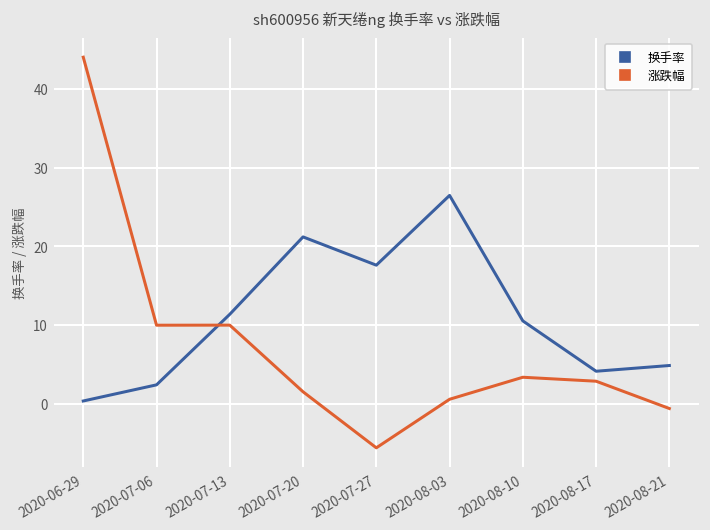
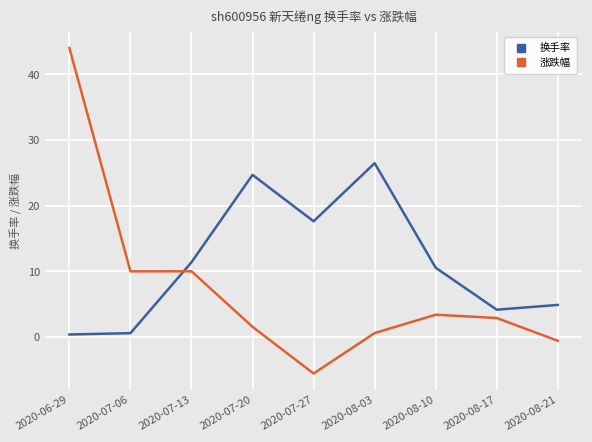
  {
    "换手率": {
      "2020-06-29": 0,
-     "2020-07-06": 2,
+     "2020-07-06": 1,
      "2020-07-13": 11,
-     "2020-07-20": 21,
+     "2020-07-20": 25,
      "2020-07-27": 18,
      "2020-08-03": 26,
      "2020-08-10": 11,
      "2020-08-17": 4,
      "2020-08-21": 5
    },
    "涨跌幅": {
      "2020-06-29": 44,
      "2020-07-06": 10,
      "2020-07-13": 10,
      "2020-07-20": 2,
      "2020-07-27": -6,
      "2020-08-03": 1,
      "2020-08-10": 3,
      "2020-08-17": 3,
      "2020-08-21": -1
    }
  }
